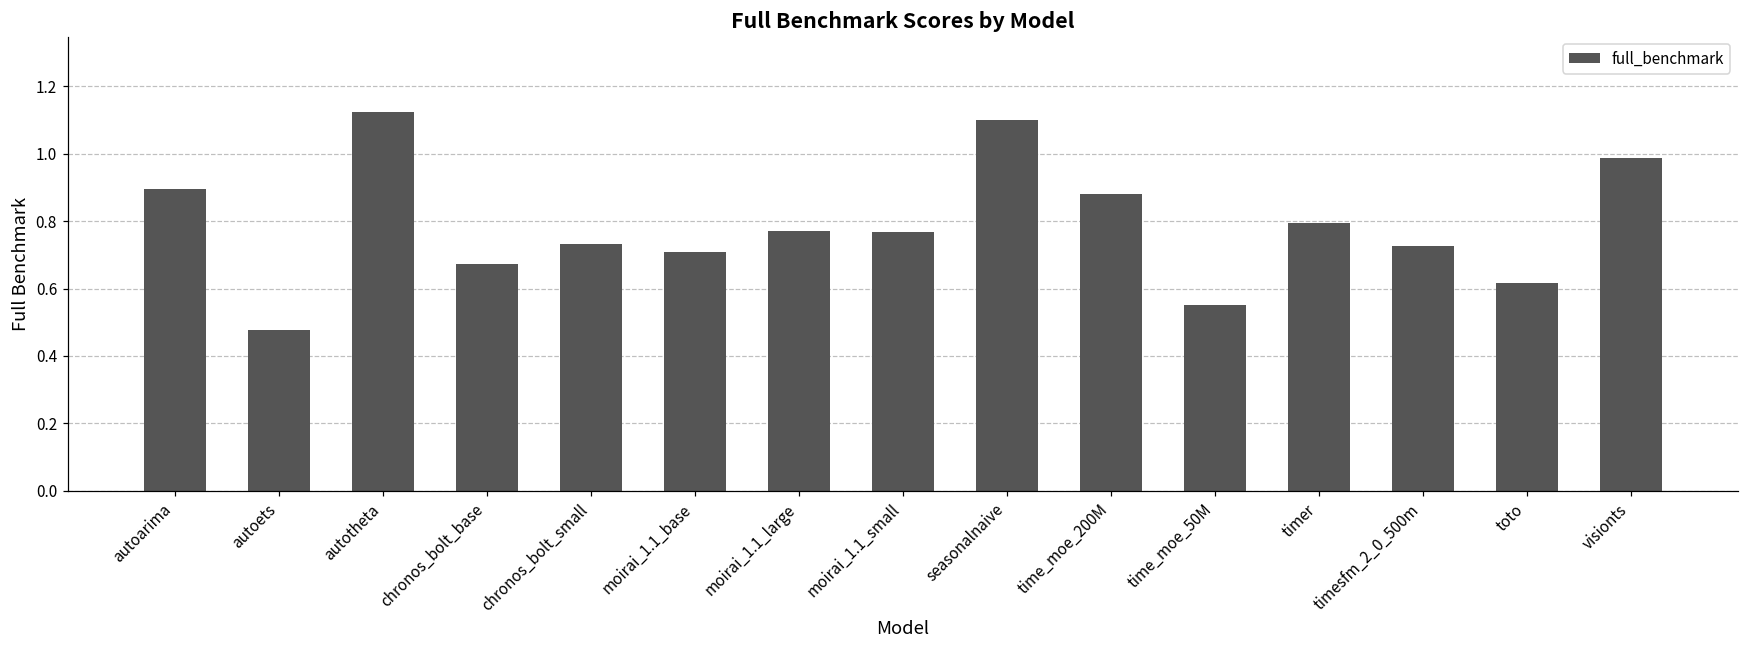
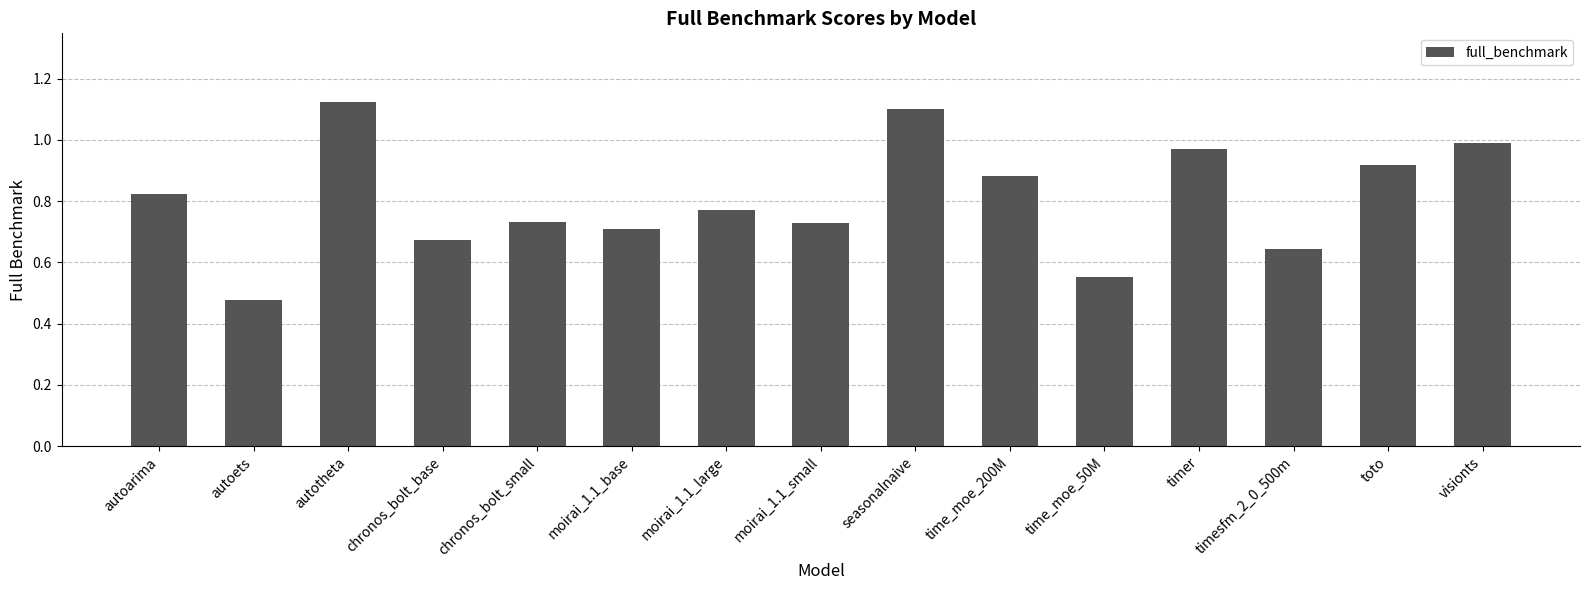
  {
-   "autoarima": 0.90,
+   "autoarima": 0.82,
    "autoets": 0.48,
    "autotheta": 1.12,
    "chronos_bolt_base": 0.67,
    "chronos_bolt_small": 0.73,
    "moirai_1.1_base": 0.71,
    "moirai_1.1_large": 0.77,
-   "moirai_1.1_small": 0.77,
+   "moirai_1.1_small": 0.73,
    "seasonalnaive": 1.10,
    "time_moe_200M": 0.88,
    "time_moe_50M": 0.55,
-   "timer": 0.80,
-   "timesfm_2_0_500m": 0.73,
-   "toto": 0.62,
+   "timer": 0.97,
+   "timesfm_2_0_500m": 0.64,
+   "toto": 0.92,
    "visionts": 0.99
  }
